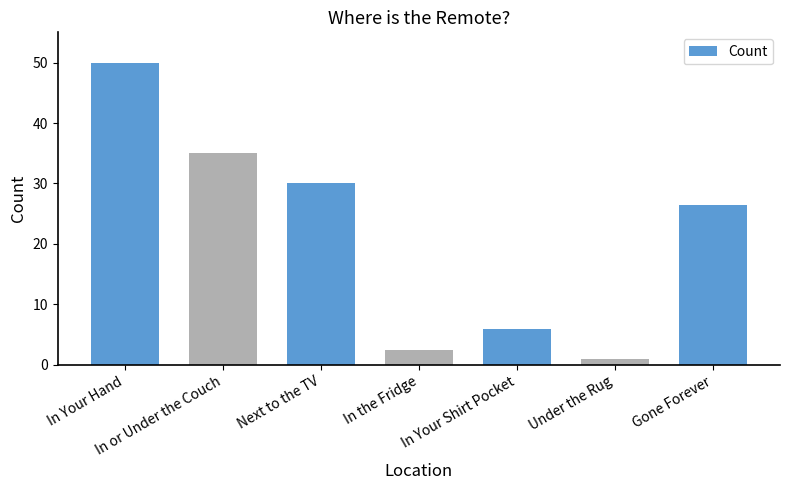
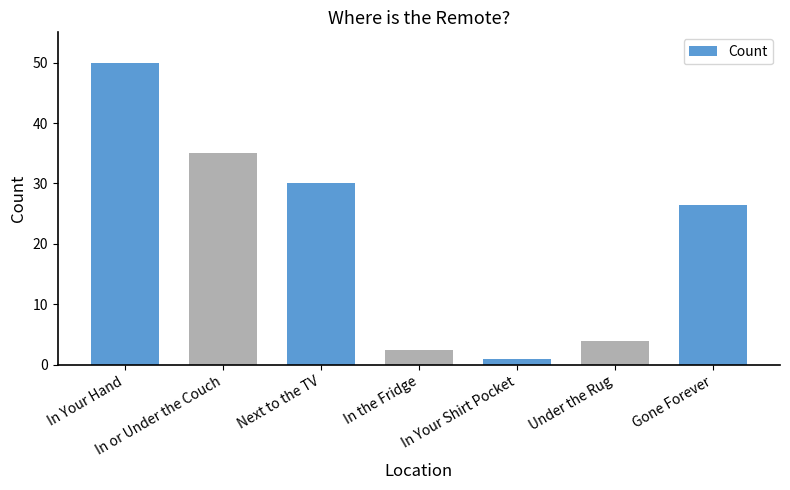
  {
    "In Your Hand": 50,
    "In or Under the Couch": 35,
    "Next to the TV": 30,
    "In the Fridge": 3,
-   "In Your Shirt Pocket": 6,
-   "Under the Rug": 1,
+   "In Your Shirt Pocket": 1,
+   "Under the Rug": 4,
    "Gone Forever": 26
  }
